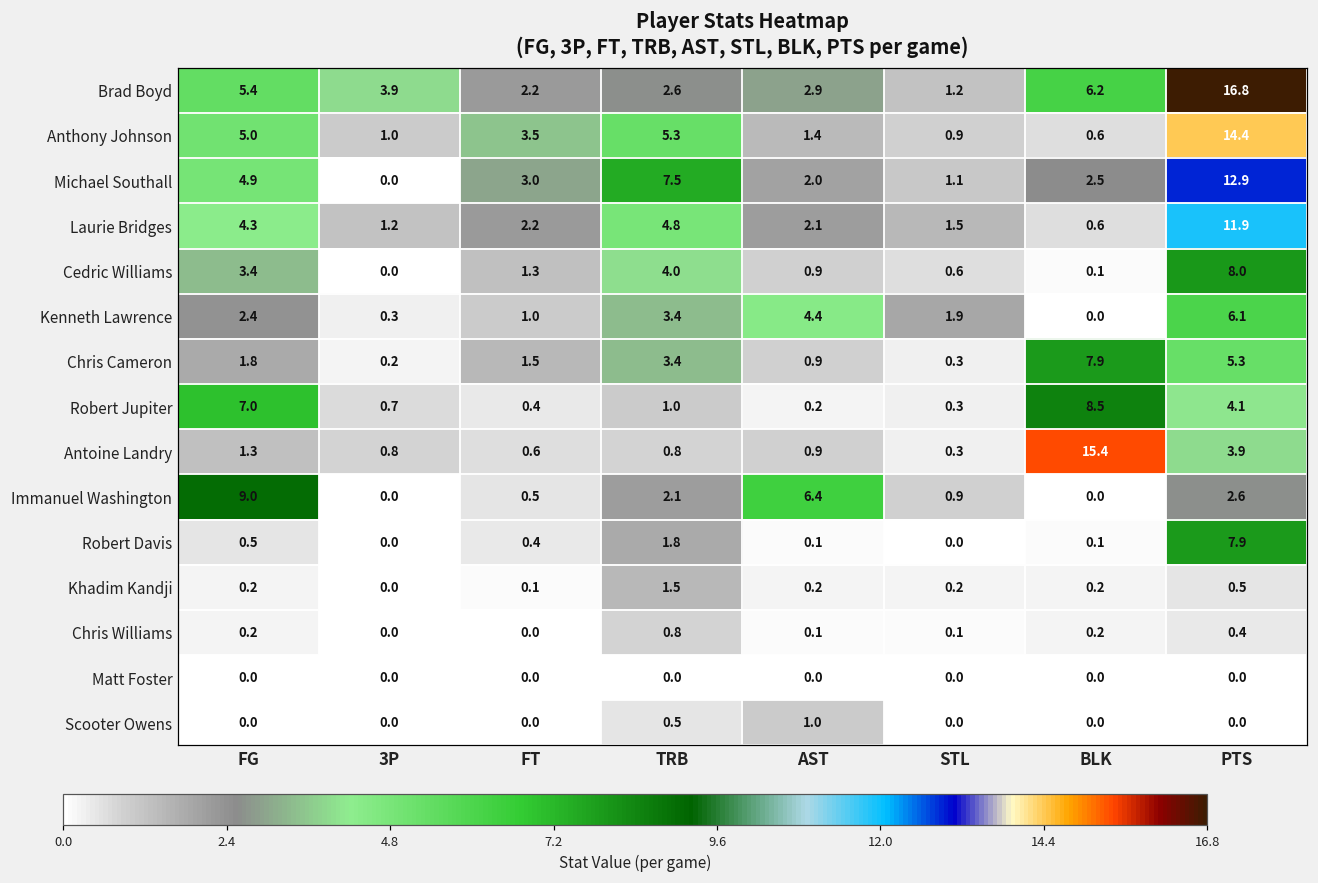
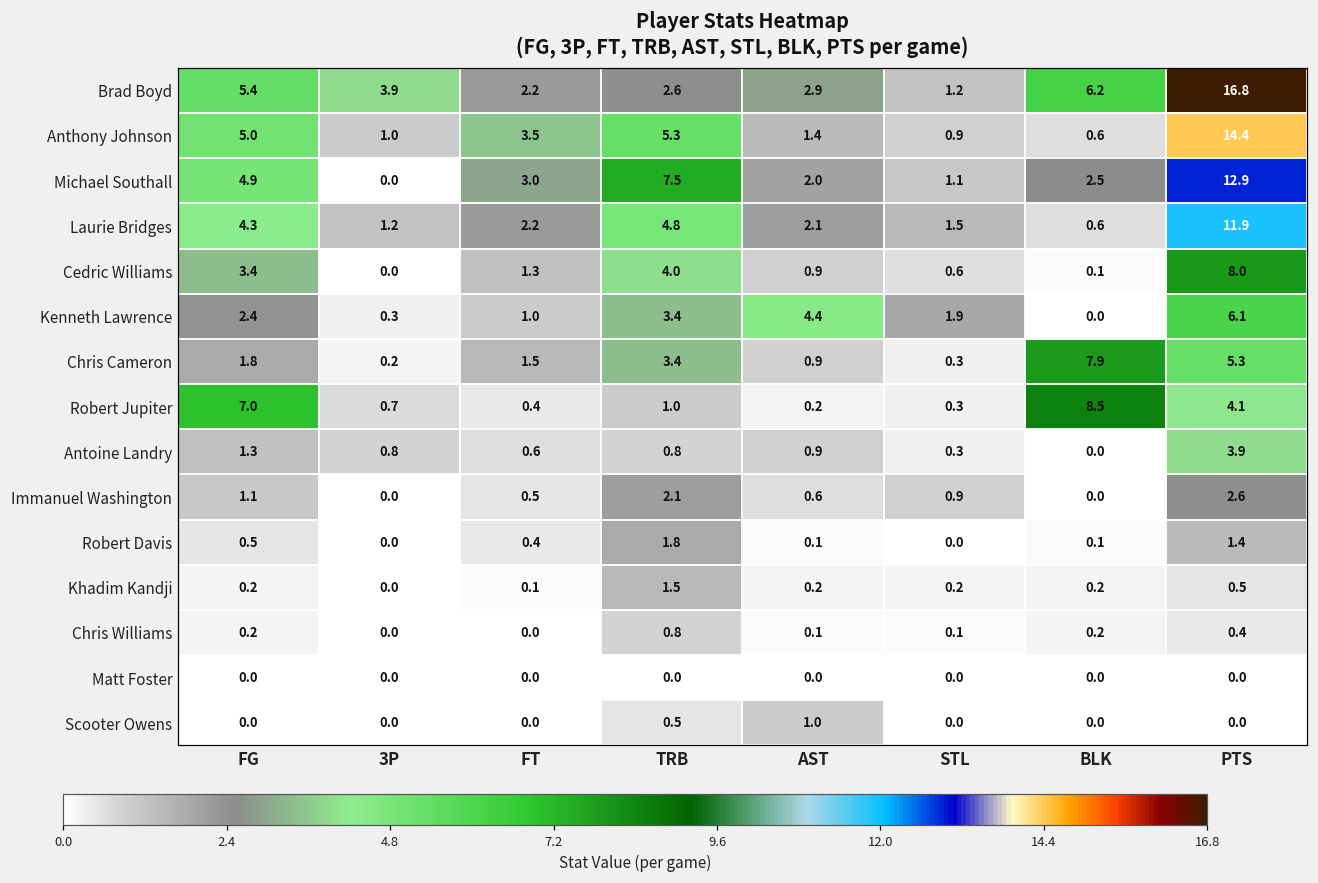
  {
    "Brad Boyd": {
      "FG": 5.4,
      "3P": 3.9,
      "FT": 2.2,
      "TRB": 2.6,
      "AST": 2.9,
      "STL": 1.2,
      "BLK": 6.2,
      "PTS": 16.8
    },
    "Anthony Johnson": {
      "FG": 5.0,
      "3P": 1.0,
      "FT": 3.5,
      "TRB": 5.3,
      "AST": 1.4,
      "STL": 0.9,
      "BLK": 0.6,
      "PTS": 14.4
    },
    "Michael Southall": {
      "FG": 4.9,
      "3P": 0.0,
      "FT": 3.0,
      "TRB": 7.5,
      "AST": 2.0,
      "STL": 1.1,
      "BLK": 2.5,
      "PTS": 12.9
    },
    "Laurie Bridges": {
      "FG": 4.3,
      "3P": 1.2,
      "FT": 2.2,
      "TRB": 4.8,
      "AST": 2.1,
      "STL": 1.5,
      "BLK": 0.6,
      "PTS": 11.9
    },
    "Cedric Williams": {
      "FG": 3.4,
      "3P": 0.0,
      "FT": 1.3,
      "TRB": 4.0,
      "AST": 0.9,
      "STL": 0.6,
      "BLK": 0.1,
      "PTS": 8.0
    },
    "Kenneth Lawrence": {
      "FG": 2.4,
      "3P": 0.3,
      "FT": 1.0,
      "TRB": 3.4,
      "AST": 4.4,
      "STL": 1.9,
      "BLK": 0.0,
      "PTS": 6.1
    },
    "Chris Cameron": {
      "FG": 1.8,
      "3P": 0.2,
      "FT": 1.5,
      "TRB": 3.4,
      "AST": 0.9,
      "STL": 0.3,
      "BLK": 7.9,
      "PTS": 5.3
    },
    "Robert Jupiter": {
      "FG": 7.0,
      "3P": 0.7,
      "FT": 0.4,
      "TRB": 1.0,
      "AST": 0.2,
      "STL": 0.3,
      "BLK": 8.5,
      "PTS": 4.1
    },
    "Antoine Landry": {
      "FG": 1.3,
      "3P": 0.8,
      "FT": 0.6,
      "TRB": 0.8,
      "AST": 0.9,
      "STL": 0.3,
-     "BLK": 15.4,
+     "BLK": 0.0,
      "PTS": 3.9
    },
    "Immanuel Washington": {
-     "FG": 9.0,
+     "FG": 1.1,
      "3P": 0.0,
      "FT": 0.5,
      "TRB": 2.1,
-     "AST": 6.4,
+     "AST": 0.6,
      "STL": 0.9,
      "BLK": 0.0,
      "PTS": 2.6
    },
    "Robert Davis": {
      "FG": 0.5,
      "3P": 0.0,
      "FT": 0.4,
      "TRB": 1.8,
      "AST": 0.1,
      "STL": 0.0,
      "BLK": 0.1,
-     "PTS": 7.9
+     "PTS": 1.4
    },
    "Khadim Kandji": {
      "FG": 0.2,
      "3P": 0.0,
      "FT": 0.1,
      "TRB": 1.5,
      "AST": 0.2,
      "STL": 0.2,
      "BLK": 0.2,
      "PTS": 0.5
    },
    "Chris Williams": {
      "FG": 0.2,
      "3P": 0.0,
      "FT": 0.0,
      "TRB": 0.8,
      "AST": 0.1,
      "STL": 0.1,
      "BLK": 0.2,
      "PTS": 0.4
    },
    "Matt Foster": {
      "FG": 0.0,
      "3P": 0.0,
      "FT": 0.0,
      "TRB": 0.0,
      "AST": 0.0,
      "STL": 0.0,
      "BLK": 0.0,
      "PTS": 0.0
    },
    "Scooter Owens": {
      "FG": 0.0,
      "3P": 0.0,
      "FT": 0.0,
      "TRB": 0.5,
      "AST": 1.0,
      "STL": 0.0,
      "BLK": 0.0,
      "PTS": 0.0
    }
  }
